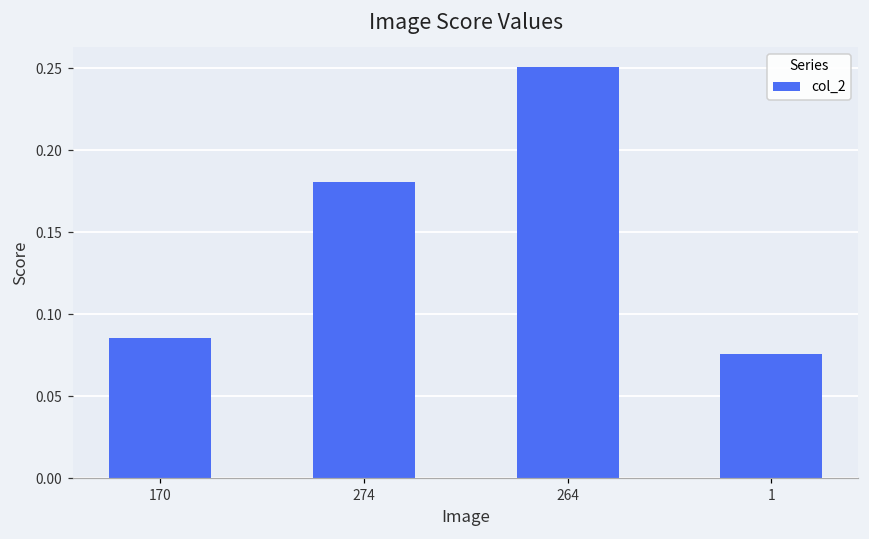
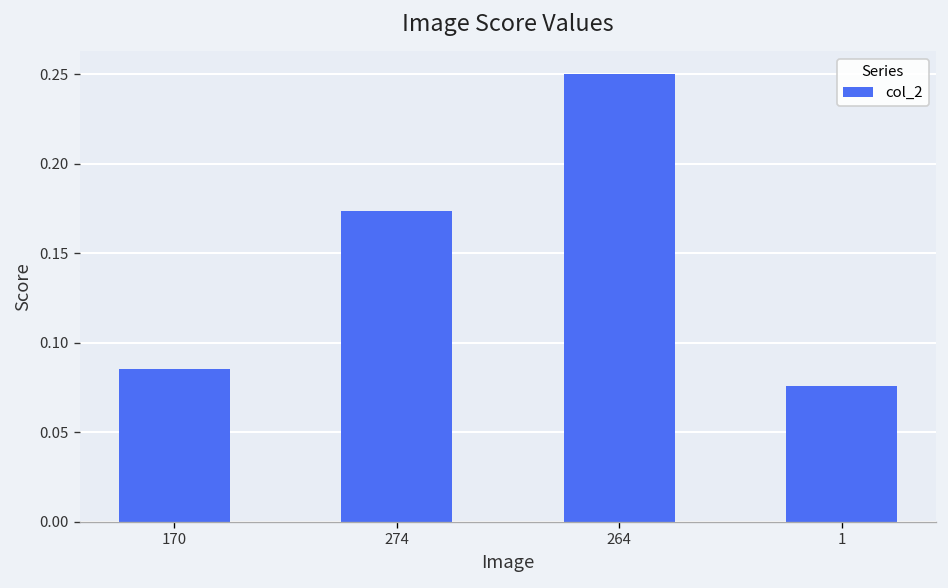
  {
    "170": 0.085,
-   "274": 0.180,
+   "274": 0.174,
    "264": 0.250,
    "1": 0.076
  }
